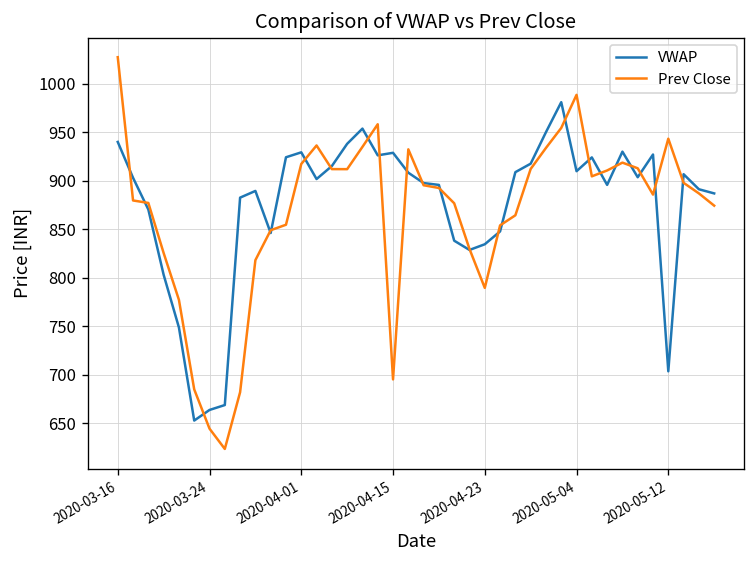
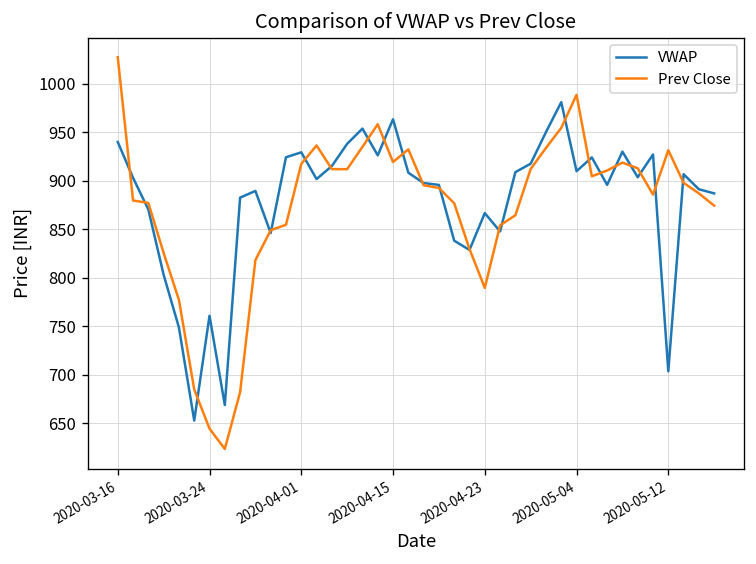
  {
    "VWAP": {
      "2020-03-16": 940,
-     "2020-03-24": 660,
+     "2020-03-24": 760,
      "2020-04-01": 930,
-     "2020-04-15": 930,
-     "2020-04-23": 830,
+     "2020-04-15": 960,
+     "2020-04-23": 870,
      "2020-05-04": 910,
      "2020-05-12": 700
    },
    "Prev Close": {
      "2020-03-16": 1030,
      "2020-03-24": 640,
      "2020-04-01": 920,
-     "2020-04-15": 700,
+     "2020-04-15": 920,
      "2020-04-23": 790,
      "2020-05-04": 990,
-     "2020-05-12": 940
+     "2020-05-12": 930
    }
  }
